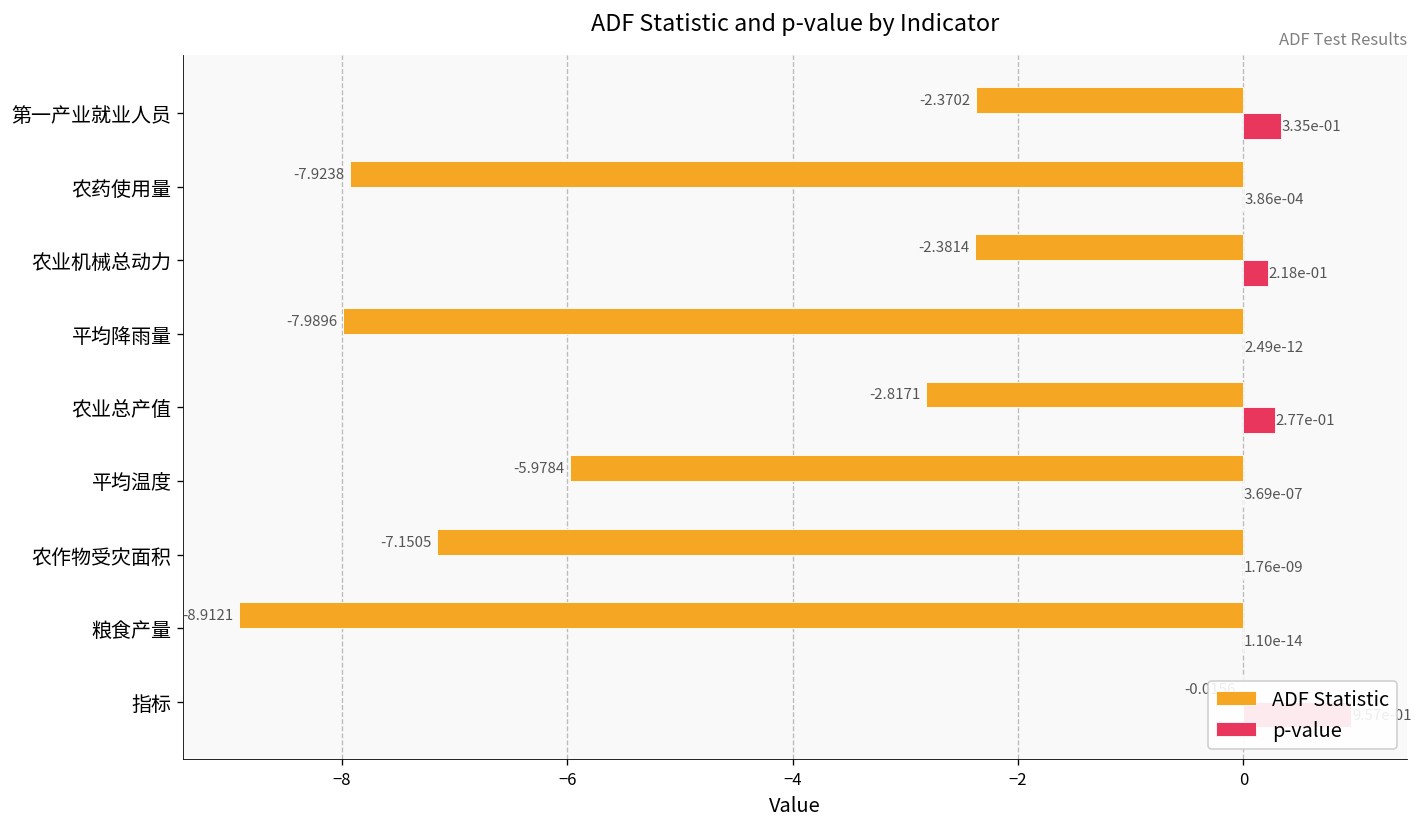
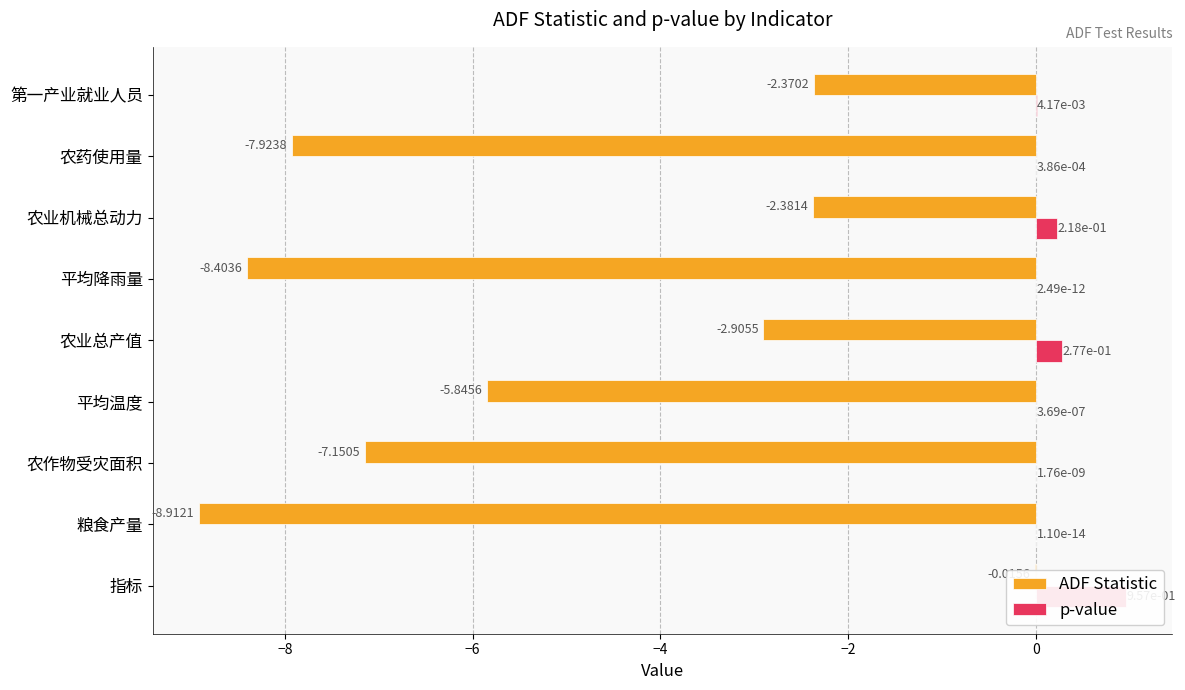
  {
    "ADF Statistic": {
      "第一产业就业人员": "-2.3702",
      "农药使用量": "-7.9238",
      "农业机械总动力": "-2.3814",
-     "平均降雨量": "-7.9896",
-     "农业总产值": "-2.8171",
-     "平均温度": "-5.9784",
+     "平均降雨量": "-8.4036",
+     "农业总产值": "-2.9055",
+     "平均温度": "-5.8456",
      "农作物受灾面积": "-7.1505",
      "粮食产量": "-8.9121"
    },
    "p-value": {
-     "第一产业就业人员": "3.35e-01",
+     "第一产业就业人员": "4.17e-03",
      "农药使用量": "3.86e-04",
      "农业机械总动力": "2.18e-01",
      "平均降雨量": "2.49e-12",
      "农业总产值": "2.77e-01",
      "平均温度": "3.69e-07",
      "农作物受灾面积": "1.76e-09",
      "粮食产量": "1.10e-14"
    }
  }
